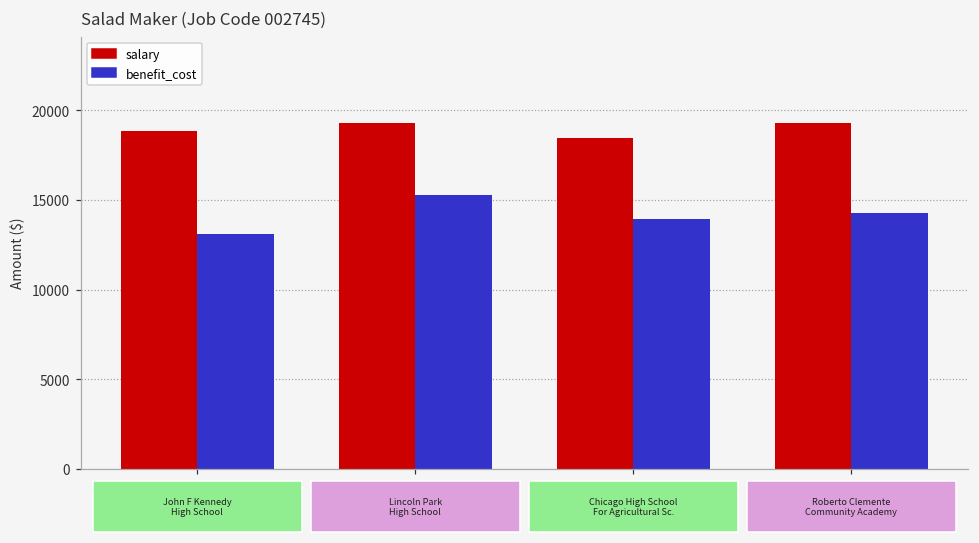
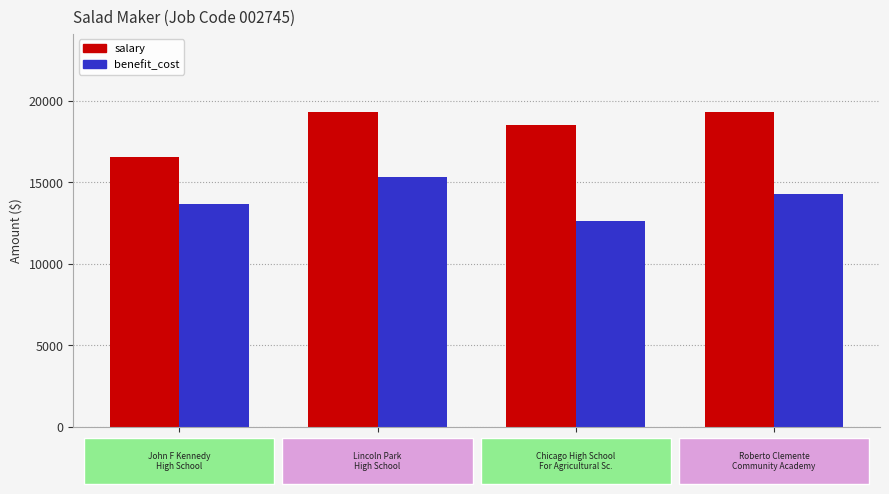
  {
    "salary": {
-     "163107": 18900,
+     "163107": 16500,
      "166384": 19300,
      "149610": 18500,
      "167764": 19300
    },
    "benefit_cost": {
-     "163107": 13100,
+     "163107": 13700,
      "166384": 15300,
-     "149610": 14000,
+     "149610": 12600,
      "167764": 14300
    }
  }
